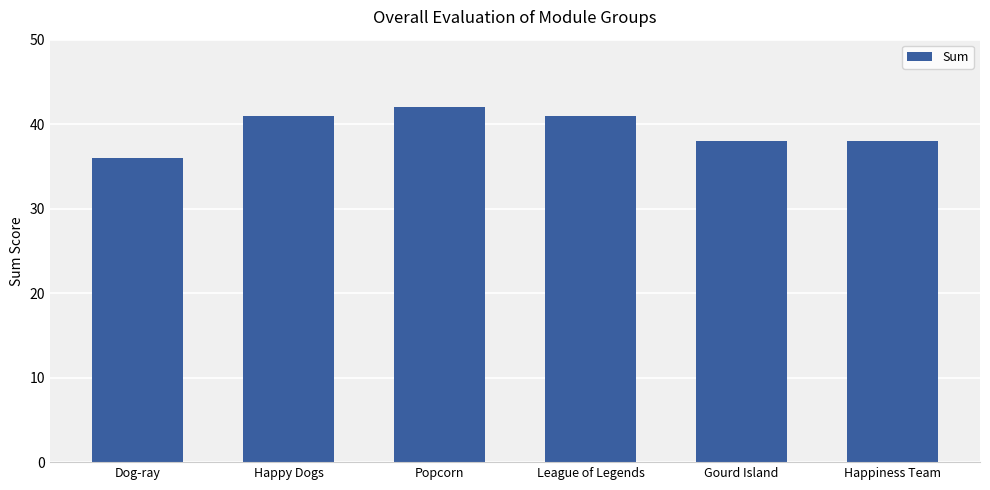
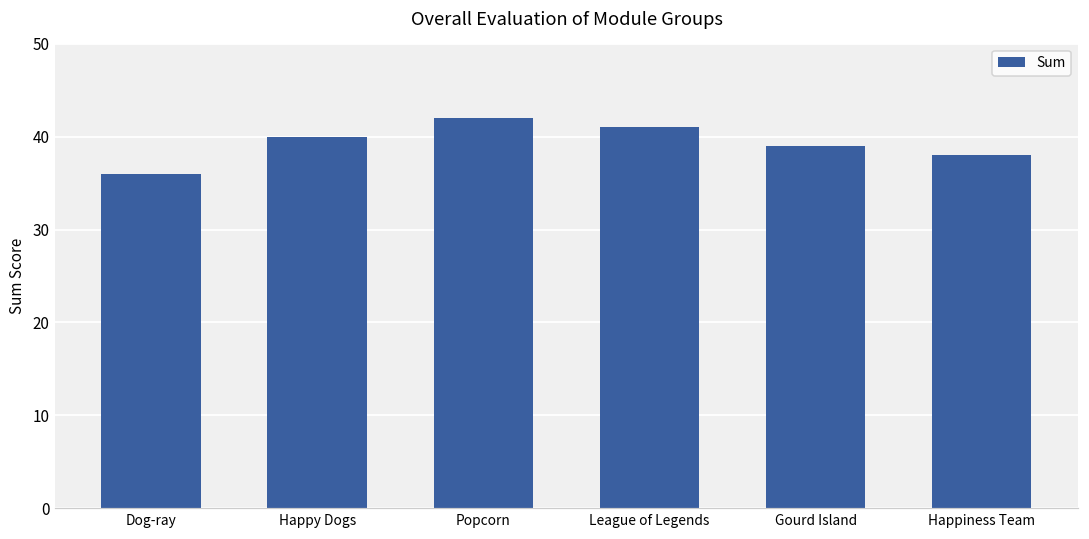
  {
    "Dog-ray": 36,
-   "Happy Dogs": 41,
+   "Happy Dogs": 40,
    "Popcorn": 42,
    "League of Legends": 41,
-   "Gourd Island": 38,
+   "Gourd Island": 39,
    "Happiness Team": 38
  }
